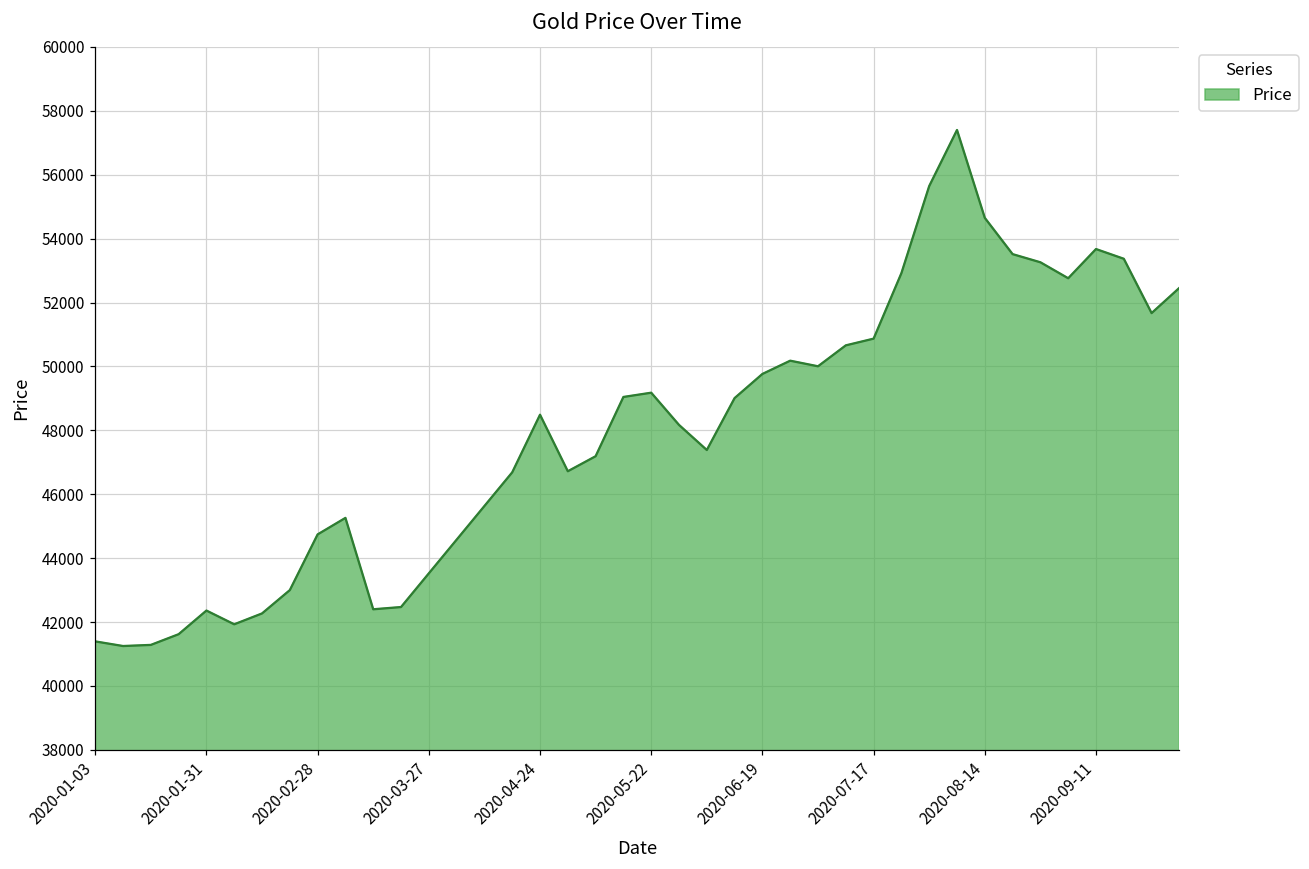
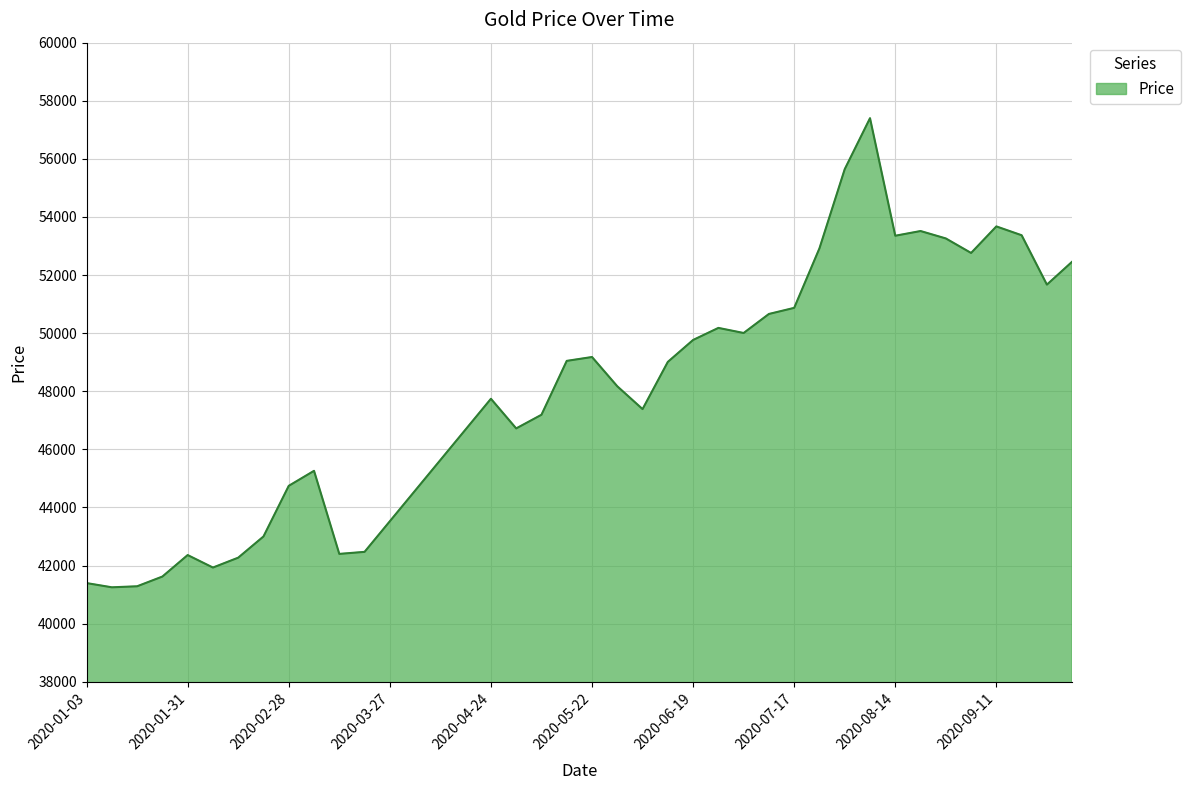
  {
    "2020-01-03": 41400,
    "2020-01-31": 42400,
    "2020-02-28": 44700,
    "2020-03-27": 43500,
-   "2020-04-24": 48500,
+   "2020-04-24": 47700,
    "2020-05-22": 49200,
    "2020-06-19": 49800,
    "2020-07-17": 50900,
-   "2020-08-14": 54700,
+   "2020-08-14": 53400,
    "2020-09-11": 53700
  }
